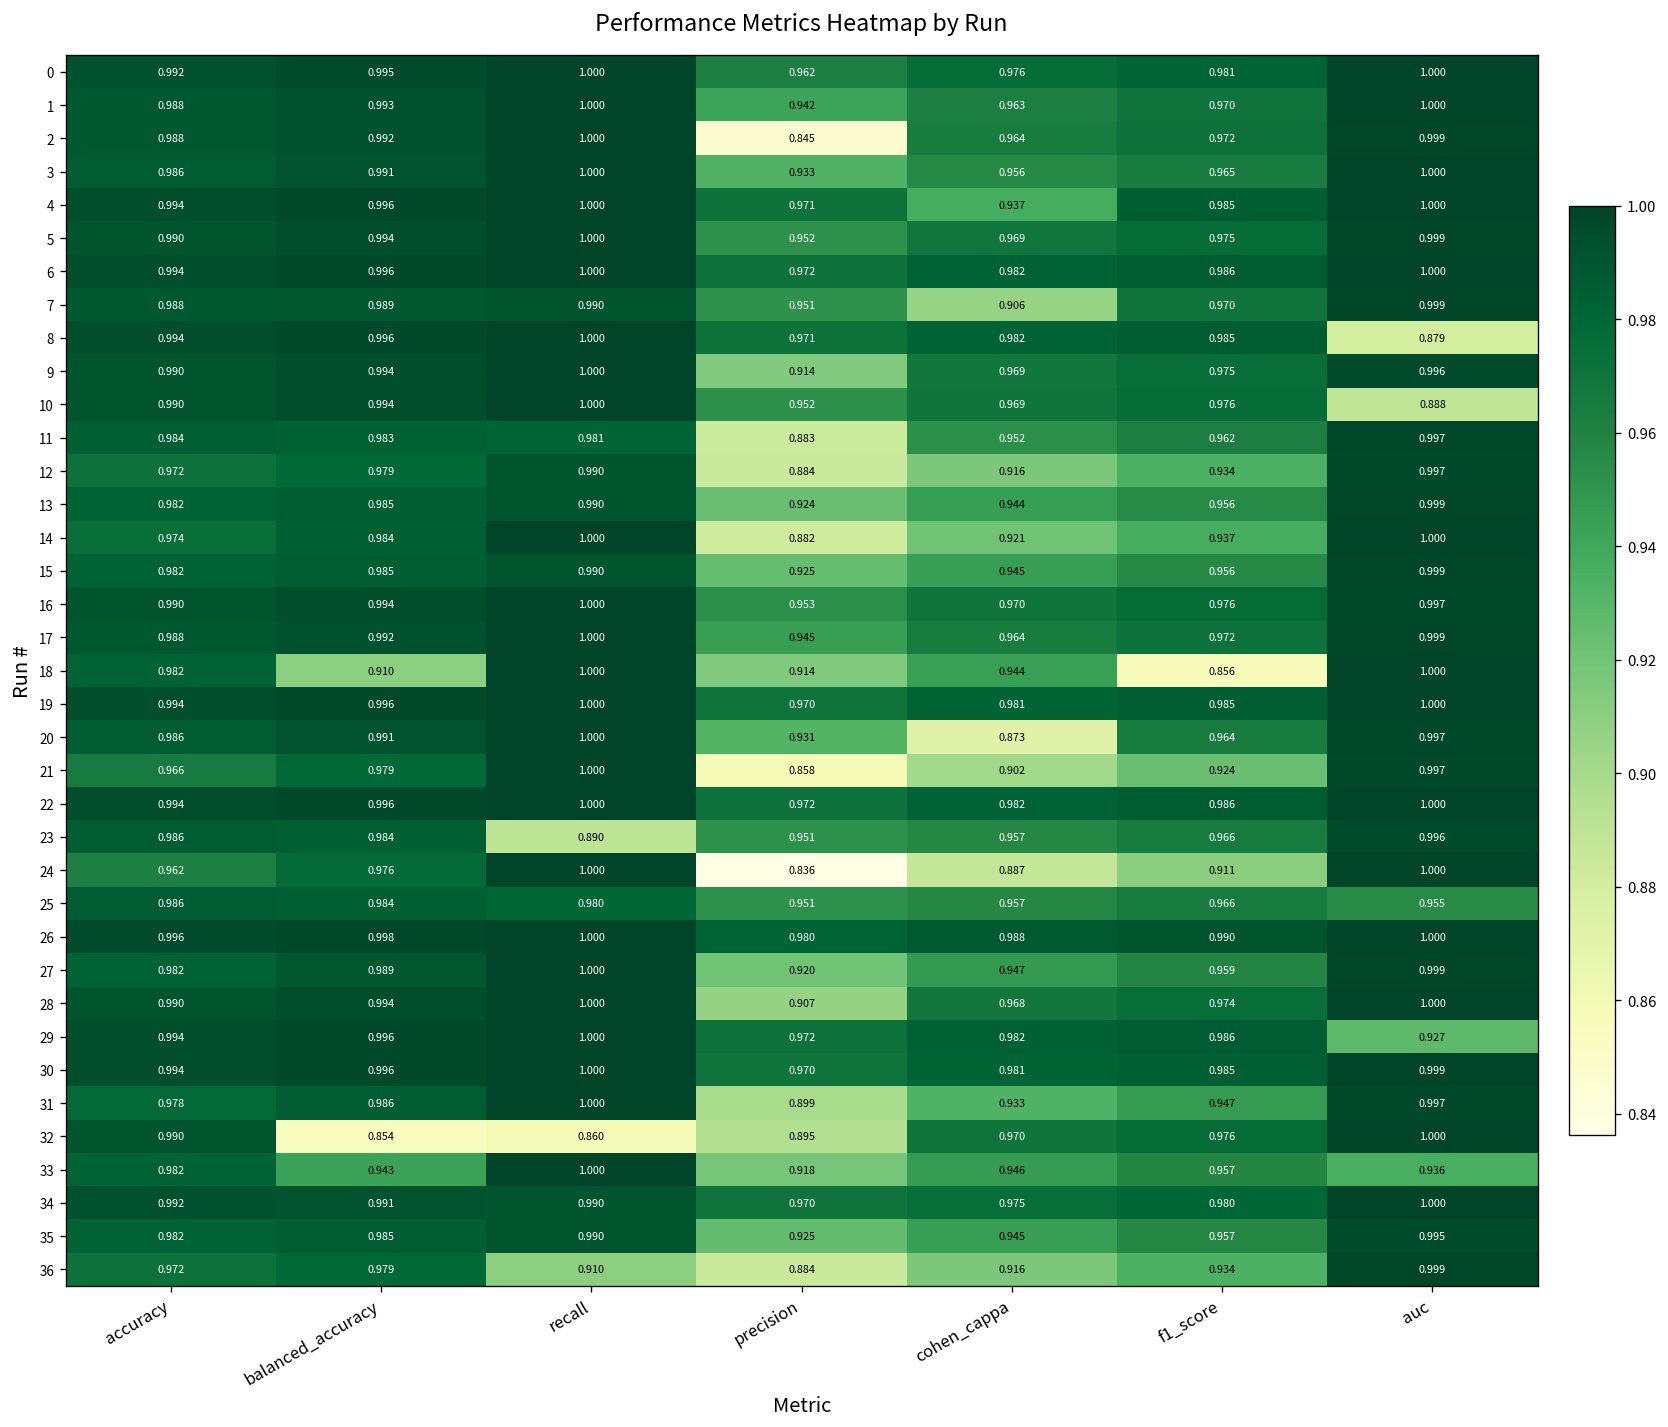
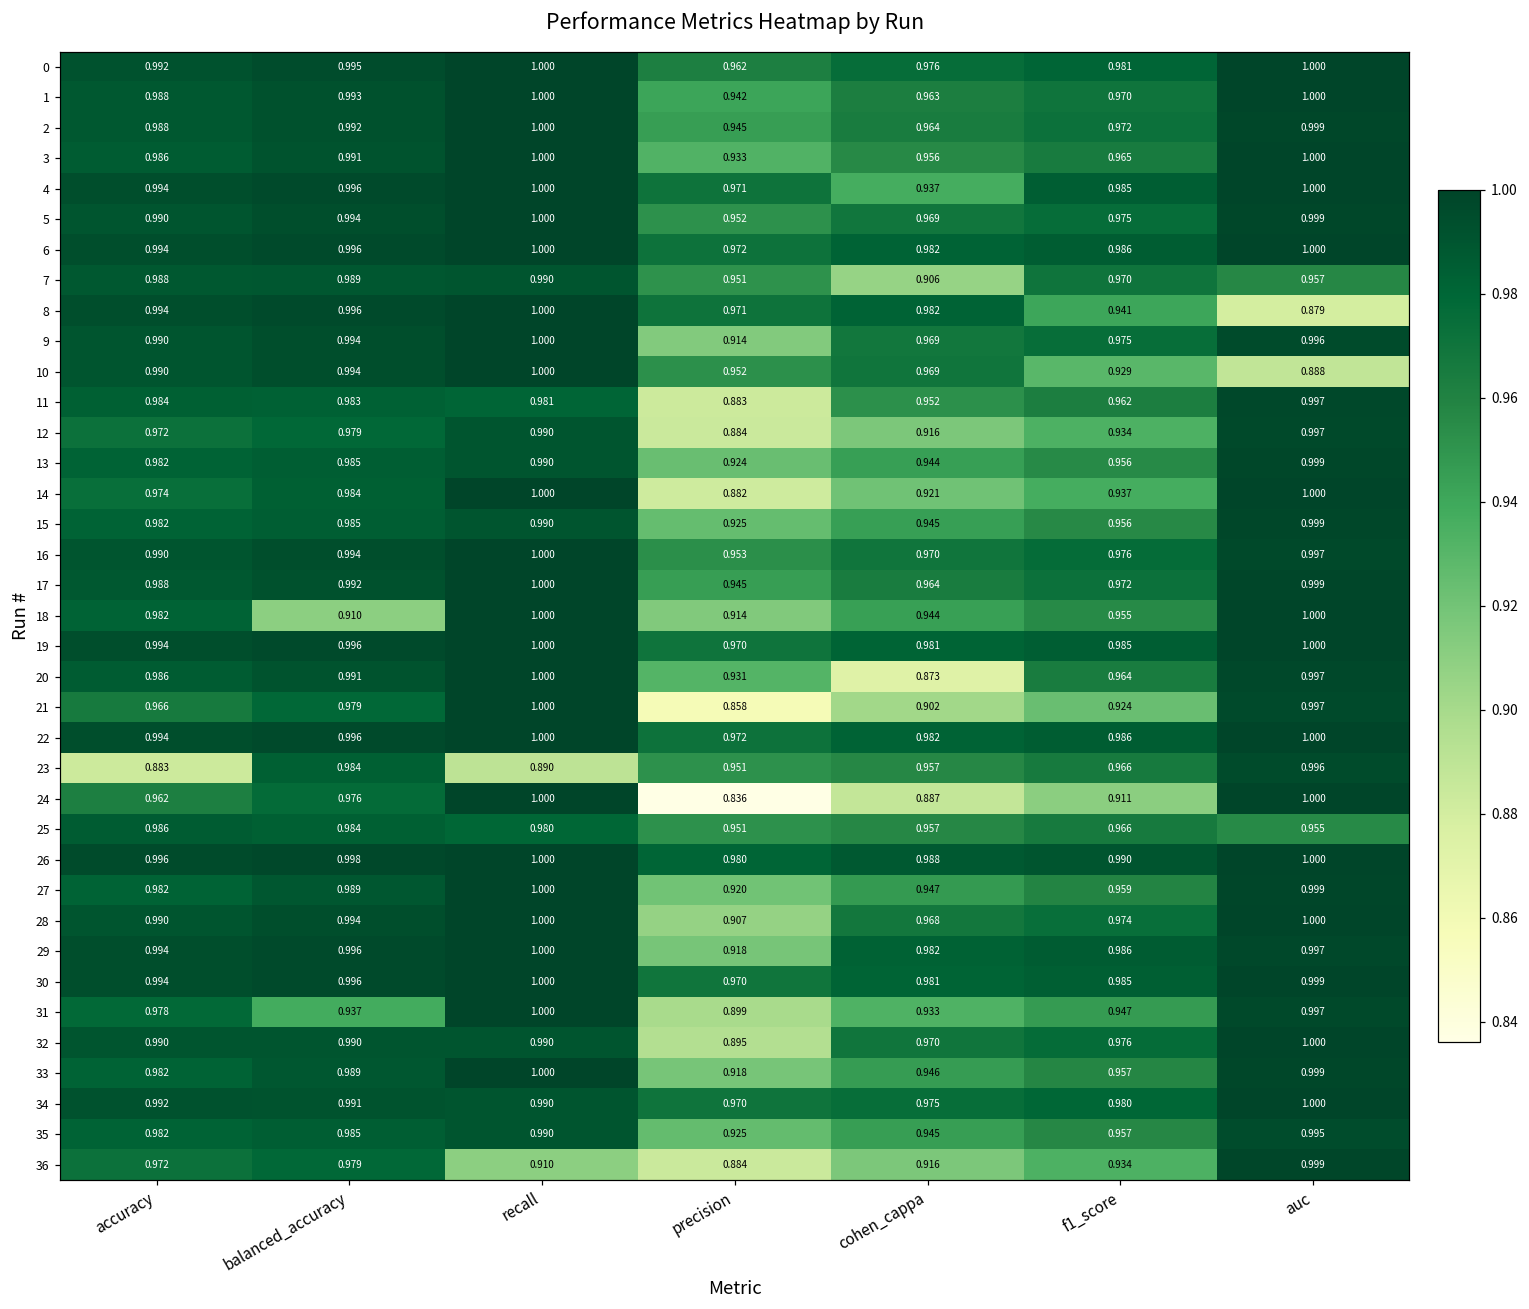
  {
    "2": {
      "accuracy": 0.988,
      "balanced_accuracy": 0.992,
      "recall": 1.000,
-     "precision": 0.845,
+     "precision": 0.945,
      "cohen_cappa": 0.964,
      "f1_score": 0.972,
      "auc": 0.999
    },
    "7": {
      "accuracy": 0.988,
      "balanced_accuracy": 0.989,
      "recall": 0.990,
      "precision": 0.951,
      "cohen_cappa": 0.906,
      "f1_score": 0.970,
-     "auc": 0.999
+     "auc": 0.957
    },
    "8": {
      "accuracy": 0.994,
      "balanced_accuracy": 0.996,
      "recall": 1.000,
      "precision": 0.971,
      "cohen_cappa": 0.982,
-     "f1_score": 0.985,
+     "f1_score": 0.941,
      "auc": 0.879
    },
    "10": {
      "accuracy": 0.990,
      "balanced_accuracy": 0.994,
      "recall": 1.000,
      "precision": 0.952,
      "cohen_cappa": 0.969,
-     "f1_score": 0.976,
+     "f1_score": 0.929,
      "auc": 0.888
    },
    "18": {
      "accuracy": 0.982,
      "balanced_accuracy": 0.910,
      "recall": 1.000,
      "precision": 0.914,
      "cohen_cappa": 0.944,
-     "f1_score": 0.856,
+     "f1_score": 0.955,
      "auc": 1.000
    },
    "23": {
-     "accuracy": 0.986,
+     "accuracy": 0.883,
      "balanced_accuracy": 0.984,
      "recall": 0.890,
      "precision": 0.951,
      "cohen_cappa": 0.957,
      "f1_score": 0.966,
      "auc": 0.996
    },
    "29": {
      "accuracy": 0.994,
      "balanced_accuracy": 0.996,
      "recall": 1.000,
-     "precision": 0.972,
+     "precision": 0.918,
      "cohen_cappa": 0.982,
      "f1_score": 0.986,
-     "auc": 0.927
+     "auc": 0.997
    },
    "31": {
      "accuracy": 0.978,
-     "balanced_accuracy": 0.986,
+     "balanced_accuracy": 0.937,
      "recall": 1.000,
      "precision": 0.899,
      "cohen_cappa": 0.933,
      "f1_score": 0.947,
      "auc": 0.997
    },
    "32": {
      "accuracy": 0.990,
-     "balanced_accuracy": 0.854,
-     "recall": 0.860,
+     "balanced_accuracy": 0.990,
+     "recall": 0.990,
      "precision": 0.895,
      "cohen_cappa": 0.970,
      "f1_score": 0.976,
      "auc": 1.000
    },
    "33": {
      "accuracy": 0.982,
-     "balanced_accuracy": 0.943,
+     "balanced_accuracy": 0.989,
      "recall": 1.000,
      "precision": 0.918,
      "cohen_cappa": 0.946,
      "f1_score": 0.957,
-     "auc": 0.936
+     "auc": 0.999
    }
  }
